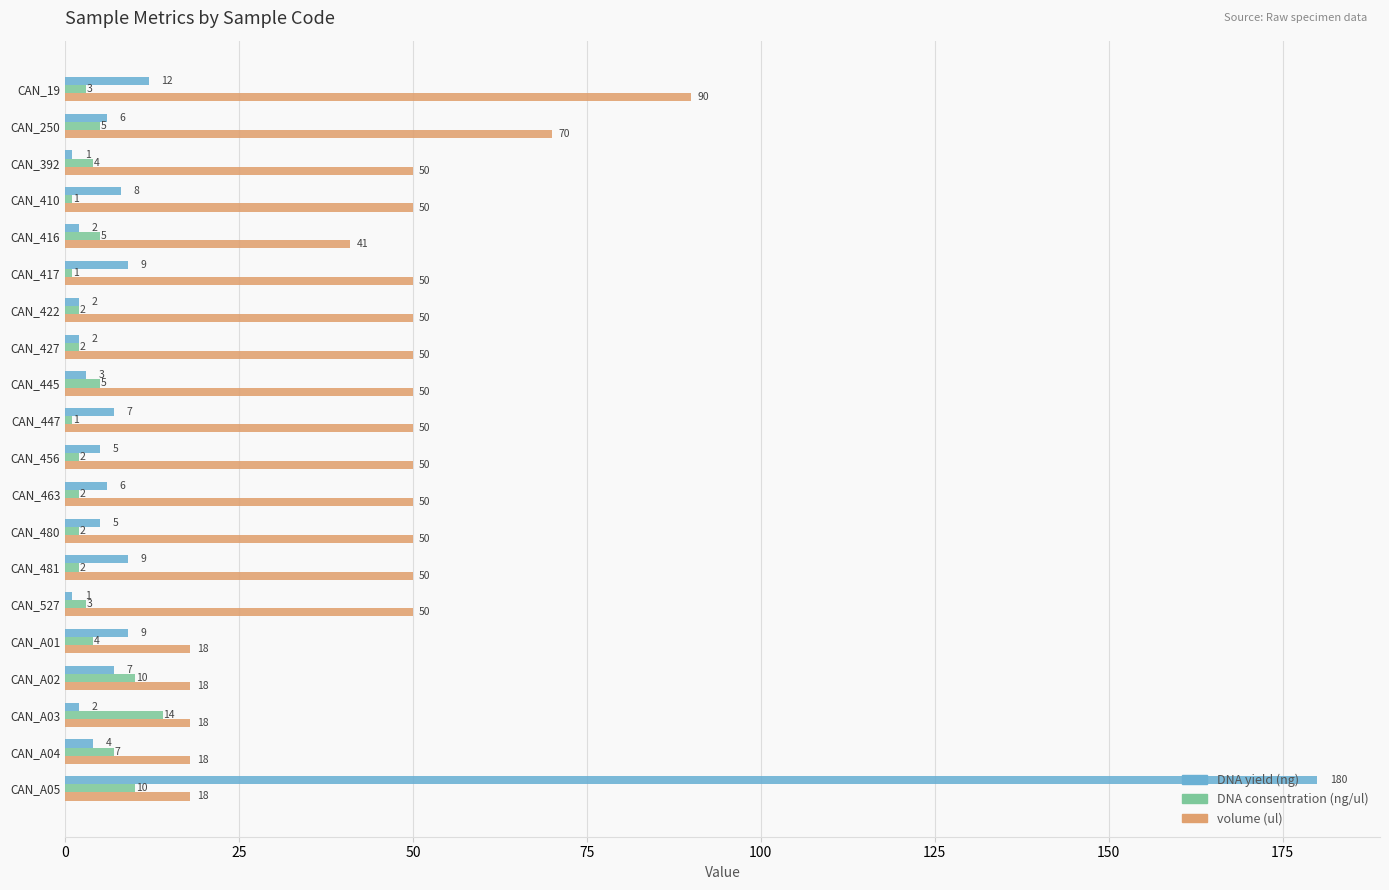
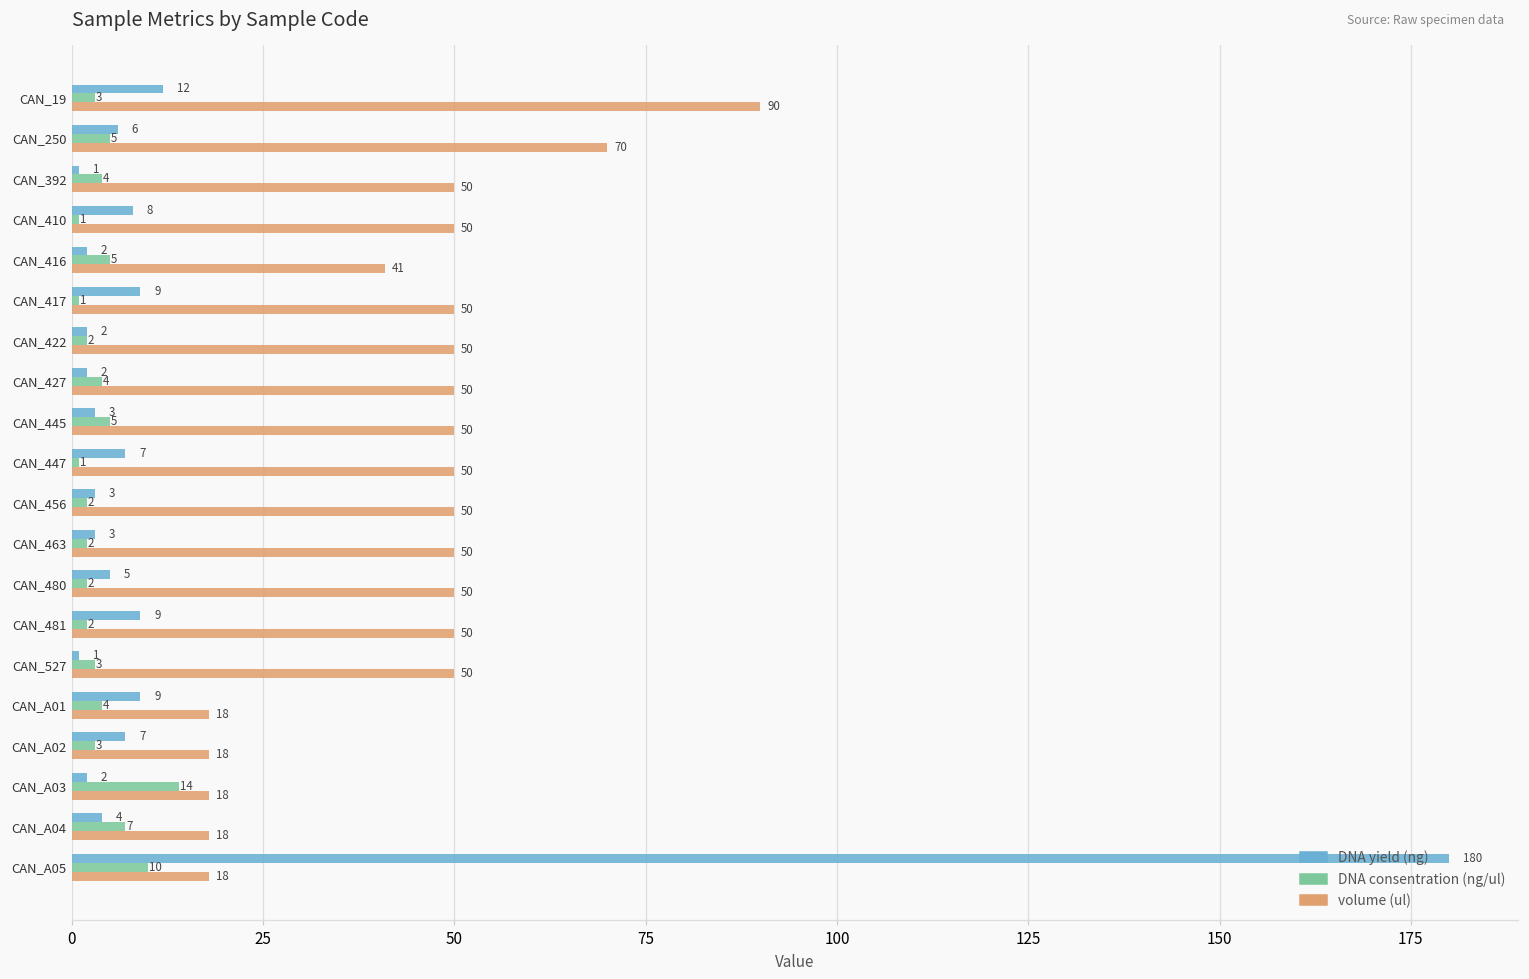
  {
    "DNA yield (ng)": {
      "CAN_19": 12,
      "CAN_250": 6,
      "CAN_392": 1,
      "CAN_410": 8,
      "CAN_416": 2,
      "CAN_417": 9,
      "CAN_422": 2,
      "CAN_427": 2,
      "CAN_445": 3,
      "CAN_447": 7,
-     "CAN_456": 5,
-     "CAN_463": 6,
+     "CAN_456": 3,
+     "CAN_463": 3,
      "CAN_480": 5,
      "CAN_481": 9,
      "CAN_527": 1,
      "CAN_A01": 9,
      "CAN_A02": 7,
      "CAN_A03": 2,
      "CAN_A04": 4,
      "CAN_A05": 180
    },
    "DNA consentration (ng/ul)": {
      "CAN_19": 3,
      "CAN_250": 5,
      "CAN_392": 4,
      "CAN_410": 1,
      "CAN_416": 5,
      "CAN_417": 1,
      "CAN_422": 2,
-     "CAN_427": 2,
+     "CAN_427": 4,
      "CAN_445": 5,
      "CAN_447": 1,
      "CAN_456": 2,
      "CAN_463": 2,
      "CAN_480": 2,
      "CAN_481": 2,
      "CAN_527": 3,
      "CAN_A01": 4,
-     "CAN_A02": 10,
+     "CAN_A02": 3,
      "CAN_A03": 14,
      "CAN_A04": 7,
      "CAN_A05": 10
    },
    "volume (ul)": {
      "CAN_19": 90,
      "CAN_250": 70,
      "CAN_392": 50,
      "CAN_410": 50,
      "CAN_416": 41,
      "CAN_417": 50,
      "CAN_422": 50,
      "CAN_427": 50,
      "CAN_445": 50,
      "CAN_447": 50,
      "CAN_456": 50,
      "CAN_463": 50,
      "CAN_480": 50,
      "CAN_481": 50,
      "CAN_527": 50,
      "CAN_A01": 18,
      "CAN_A02": 18,
      "CAN_A03": 18,
      "CAN_A04": 18,
      "CAN_A05": 18
    }
  }
